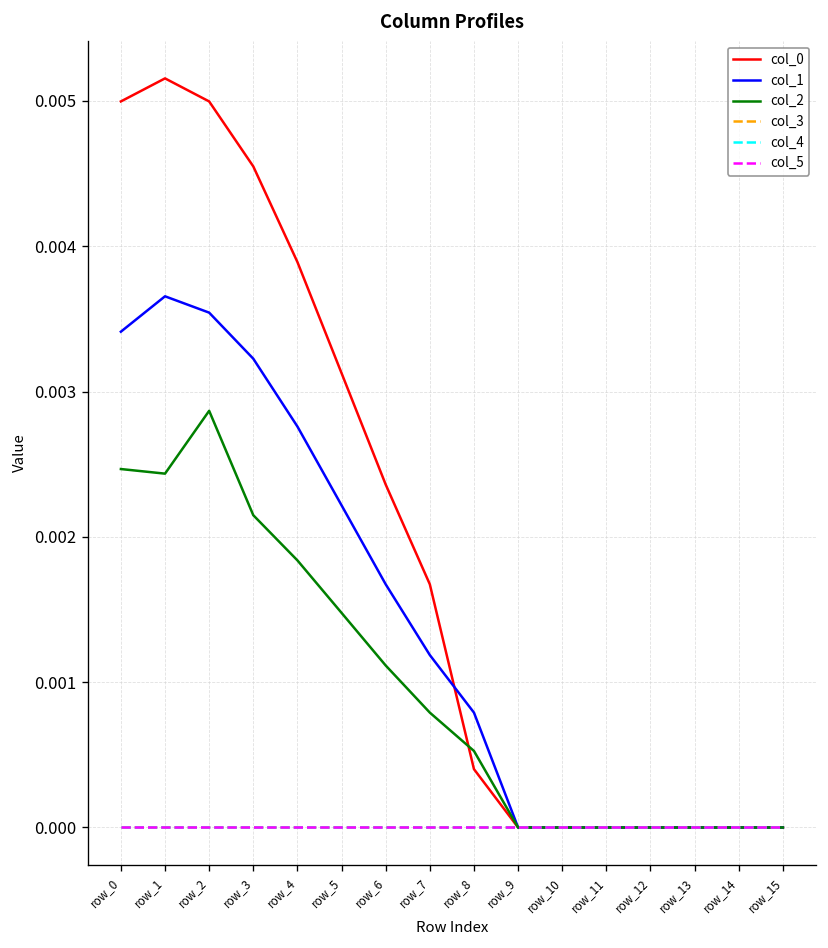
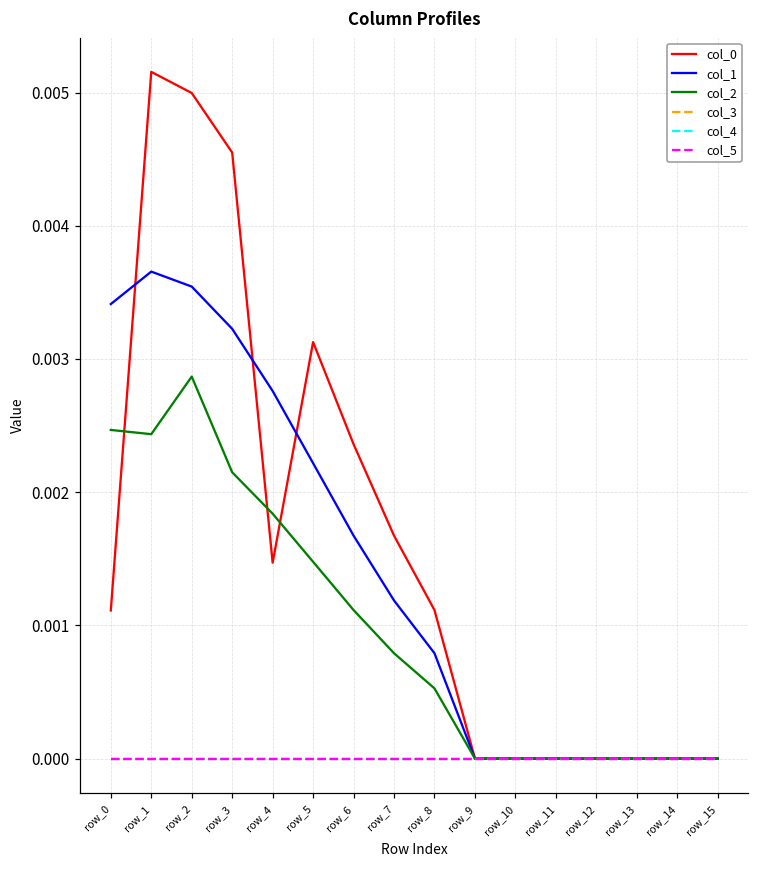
  {
    "col_0": {
-     "row_0": 0.00500,
+     "row_0": 0.00111,
      "row_1": 0.00516,
      "row_2": 0.00500,
      "row_3": 0.00455,
-     "row_4": 0.00389,
+     "row_4": 0.00147,
      "row_5": 0.00313,
      "row_6": 0.00236,
      "row_7": 0.00167,
-     "row_8": 0.00040
+     "row_8": 0.00111
    },
    "col_1": {
      "row_0": 0.00341,
      "row_1": 0.00366,
      "row_2": 0.00354,
      "row_3": 0.00323,
      "row_4": 0.00276,
      "row_5": 0.00222,
      "row_6": 0.00167,
      "row_7": 0.00119,
      "row_8": 0.00079
    },
    "col_2": {
      "row_0": 0.00247,
      "row_1": 0.00244,
      "row_2": 0.00287,
      "row_3": 0.00215,
      "row_4": 0.00184,
      "row_5": 0.00148,
      "row_6": 0.00111,
      "row_7": 0.00079,
      "row_8": 0.00053
    },
    "col_5": {
      "row_0": 0.00000,
      "row_1": 0.00000,
      "row_2": 0.00000,
      "row_3": 0.00000,
      "row_4": 0.00000,
      "row_5": 0.00000,
      "row_6": 0.00000,
      "row_7": 0.00000,
      "row_8": 0.00000
    }
  }
